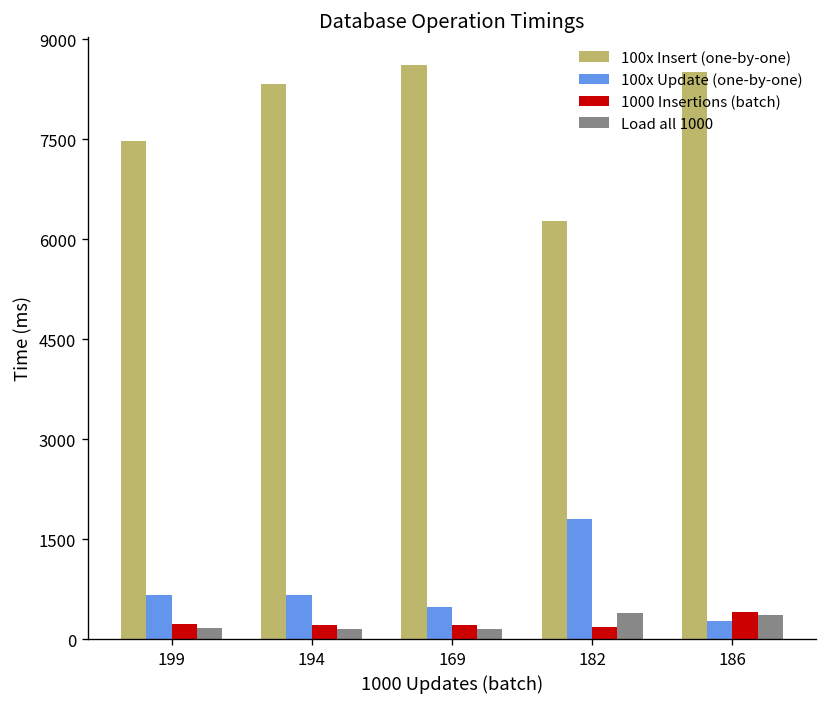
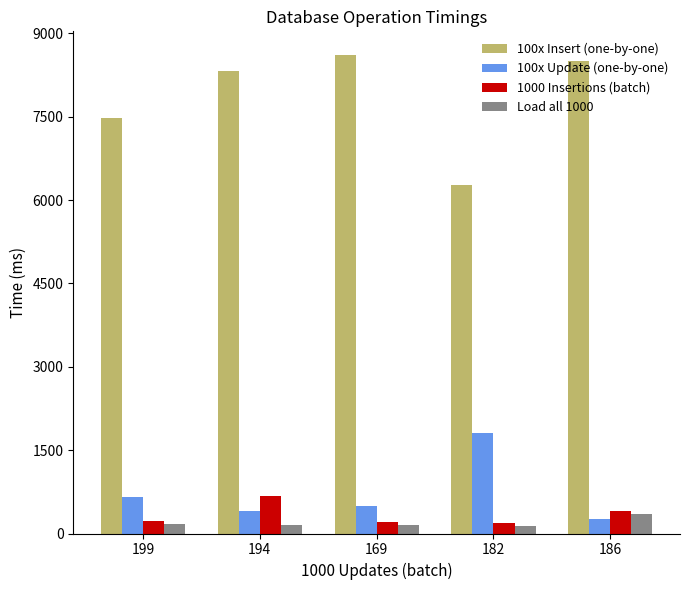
  {
    "100x Insert (one-by-one)": {
      "199": 7500,
      "194": 8300,
      "169": 8600,
      "182": 6300,
      "186": 8500
    },
    "100x Update (one-by-one)": {
      "199": 700,
-     "194": 700,
+     "194": 400,
      "169": 500,
      "182": 1800,
      "186": 300
    },
    "1000 Insertions (batch)": {
      "199": 200,
-     "194": 200,
+     "194": 700,
      "169": 200,
      "182": 200,
      "186": 400
    },
    "Load all 1000": {
      "199": 200,
      "194": 200,
      "169": 200,
-     "182": 400,
+     "182": 100,
      "186": 400
    }
  }
